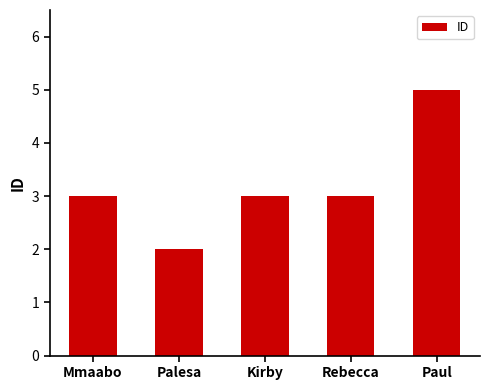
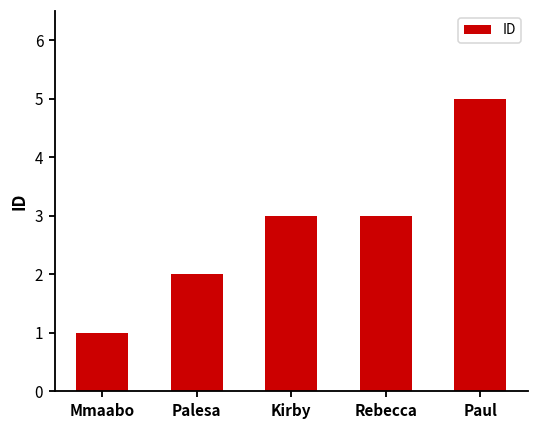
  {
-   "Mmaabo": 3,
+   "Mmaabo": 1,
    "Palesa": 2,
    "Kirby": 3,
    "Rebecca": 3,
    "Paul": 5
  }
